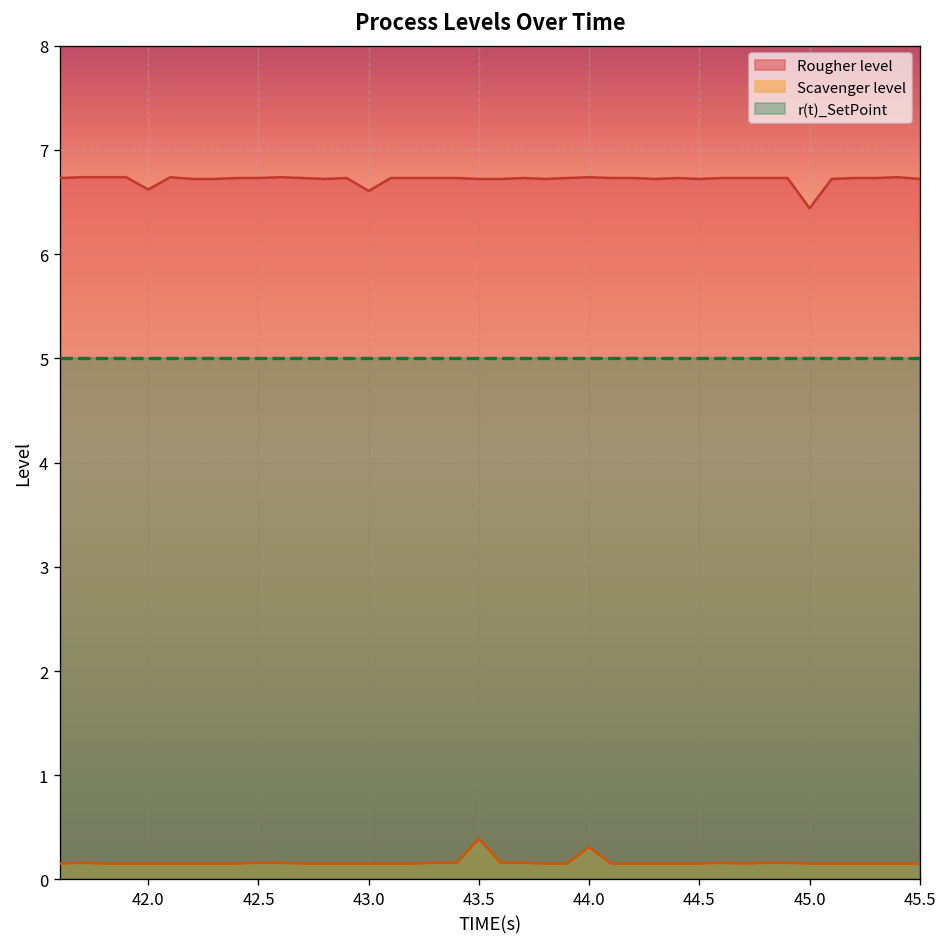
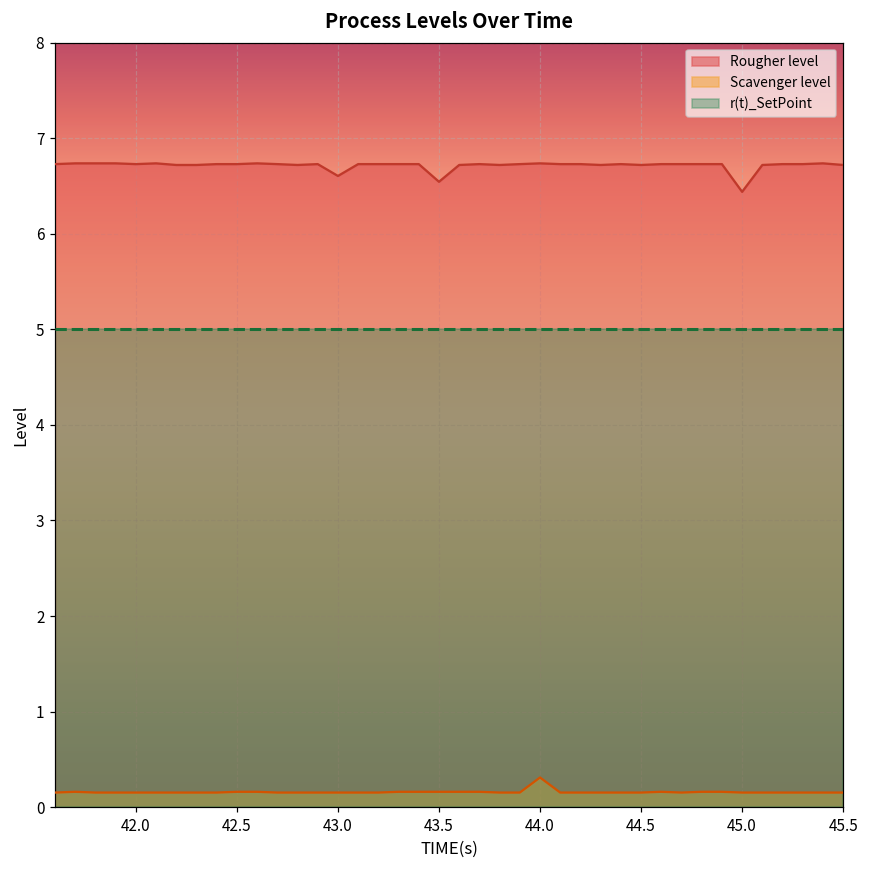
  {
    "Rougher level": {
-     "42.0": 6.6,
+     "42.0": 6.7,
      "42.5": 6.7,
      "43.0": 6.6,
-     "43.5": 6.7,
+     "43.5": 6.5,
      "44.0": 6.7,
      "44.5": 6.7,
      "45.0": 6.4,
      "45.5": 6.7
    },
    "Scavenger level": {
      "42.0": 0.2,
      "42.5": 0.2,
      "43.0": 0.2,
-     "43.5": 0.4,
+     "43.5": 0.2,
      "44.0": 0.3,
      "44.5": 0.2,
      "45.0": 0.2,
      "45.5": 0.2
    },
    "r(t)_SetPoint": {
      "42.0": 5.0,
      "42.5": 5.0,
      "43.0": 5.0,
      "43.5": 5.0,
      "44.0": 5.0,
      "44.5": 5.0,
      "45.0": 5.0,
      "45.5": 5.0
    }
  }
